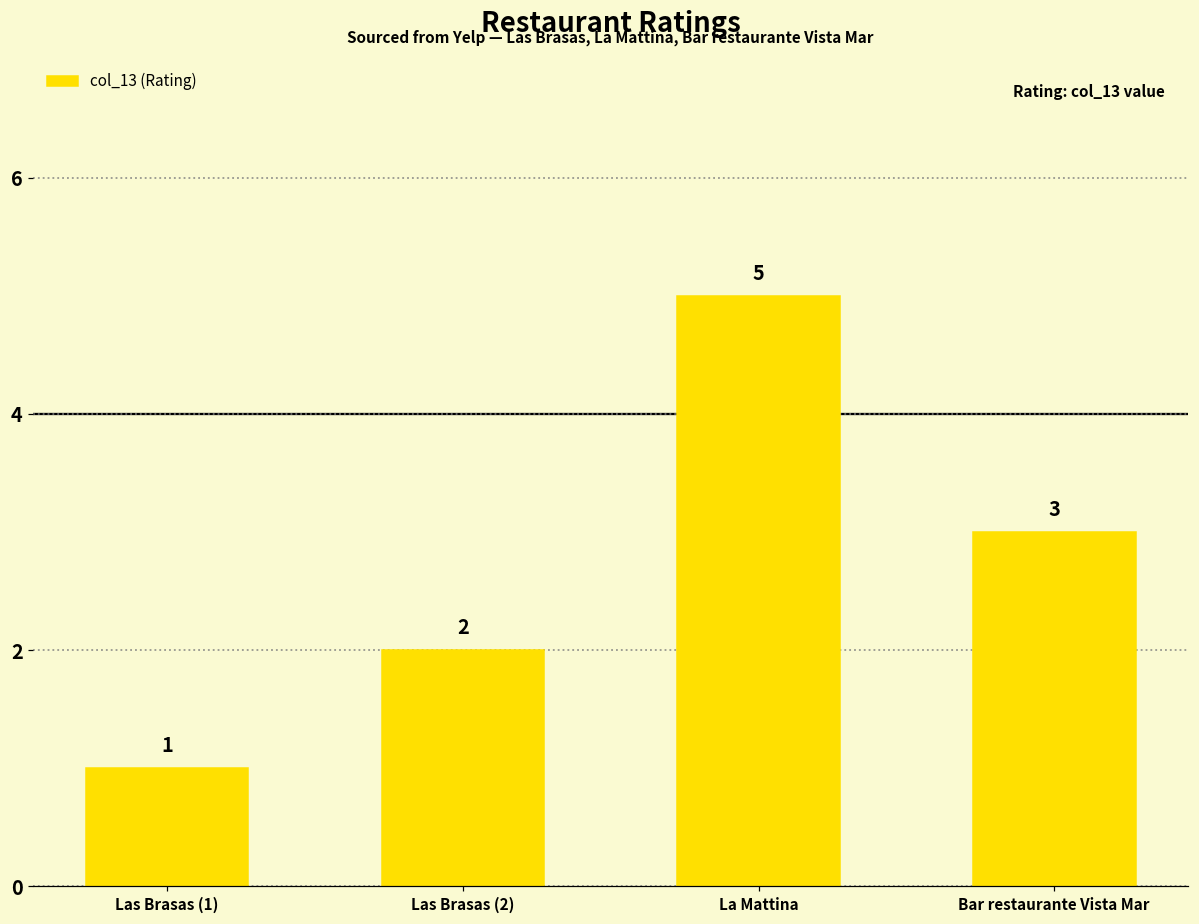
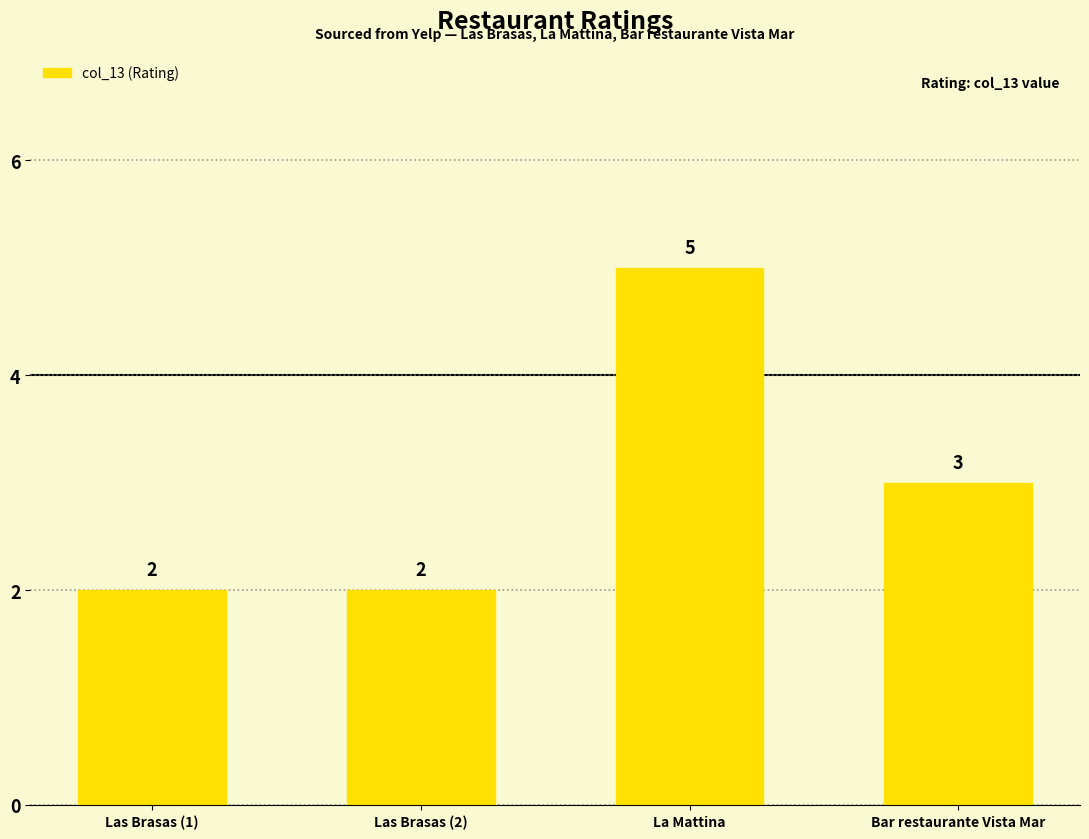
  {
-   "Las Brasas (1)": 1,
+   "Las Brasas (1)": 2,
    "Las Brasas (2)": 2,
    "La Mattina": 5,
    "Bar restaurante Vista Mar": 3
  }
